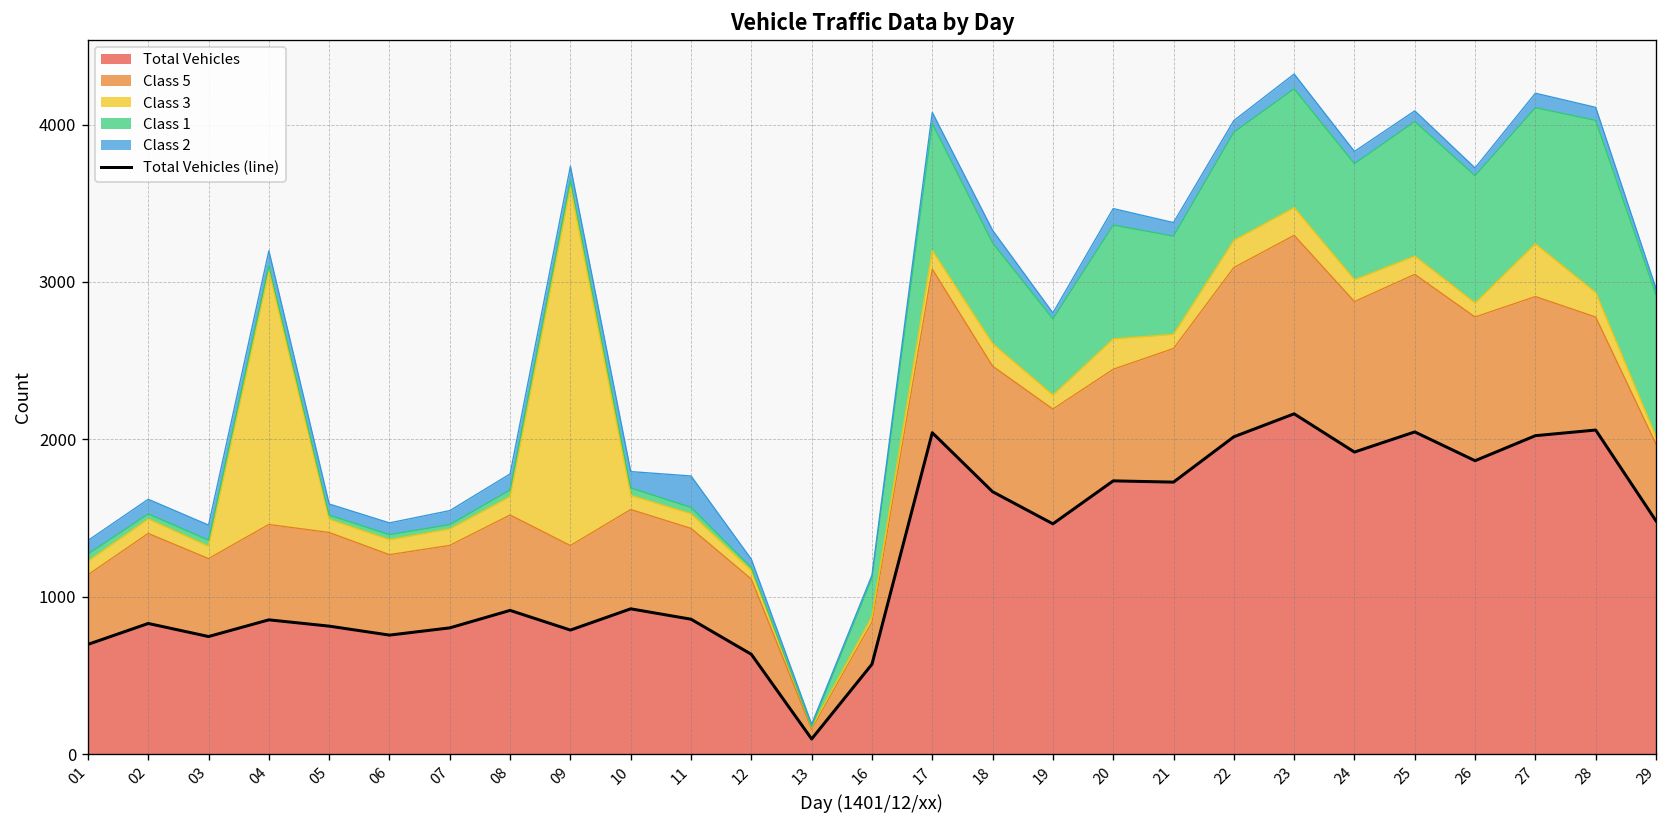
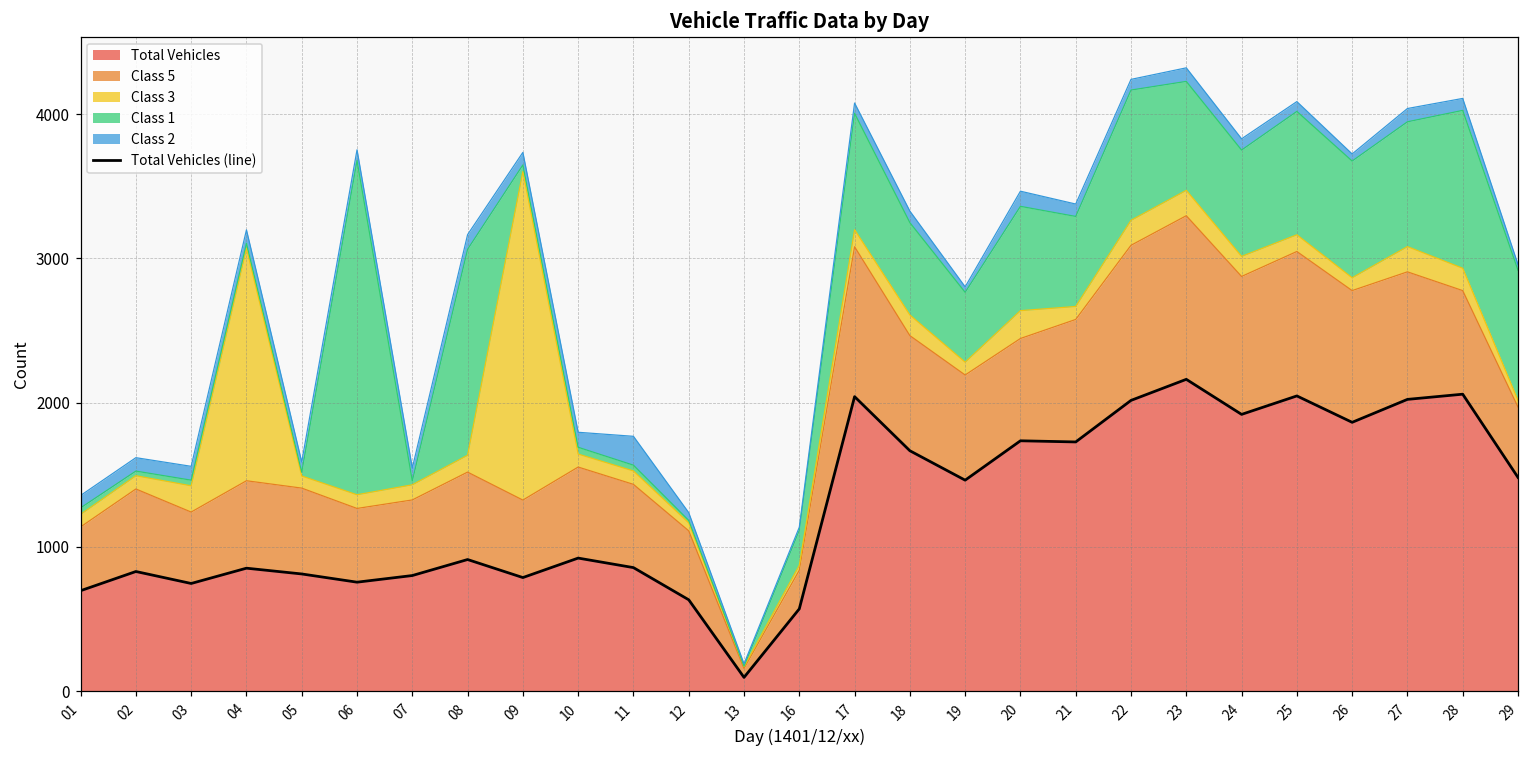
  {
    "Class 3": {
      "01": 90,
      "02": 90,
-     "03": 80,
+     "03": 180,
      "04": 1610,
      "05": 80,
      "06": 100,
      "07": 110,
      "08": 120,
      "09": 2280,
      "10": 90,
      "11": 90,
      "16": 30,
      "17": 120,
      "18": 140,
      "19": 90,
      "20": 190,
      "21": 90,
      "22": 170,
      "23": 180,
      "24": 140,
      "25": 120,
      "26": 90,
-     "27": 340,
+     "27": 180,
      "28": 160,
      "29": 50
    },
    "Class 1": {
      "01": 50,
      "02": 30,
      "03": 40,
      "04": 30,
      "05": 30,
-     "06": 30,
+     "06": 2320,
      "07": 30,
-     "08": 40,
+     "08": 1430,
      "09": 50,
      "10": 50,
      "11": 40,
      "16": 240,
      "17": 810,
      "18": 640,
      "19": 480,
      "20": 720,
      "21": 620,
-     "22": 690,
+     "22": 900,
      "23": 760,
      "24": 740,
      "25": 860,
      "26": 810,
      "27": 870,
      "28": 1090,
      "29": 900
    },
    "Class 2": {
      "01": 90,
      "02": 90,
      "03": 100,
      "04": 90,
      "05": 70,
      "06": 80,
      "07": 90,
      "08": 100,
      "09": 90,
      "10": 100,
      "11": 200,
      "12": 50,
      "16": 20,
      "17": 70,
      "18": 80,
      "19": 40,
      "20": 110,
      "21": 90,
      "22": 70,
      "23": 90,
      "24": 80,
      "25": 70,
      "26": 50,
      "27": 90,
      "28": 80,
      "29": 40
    }
  }
